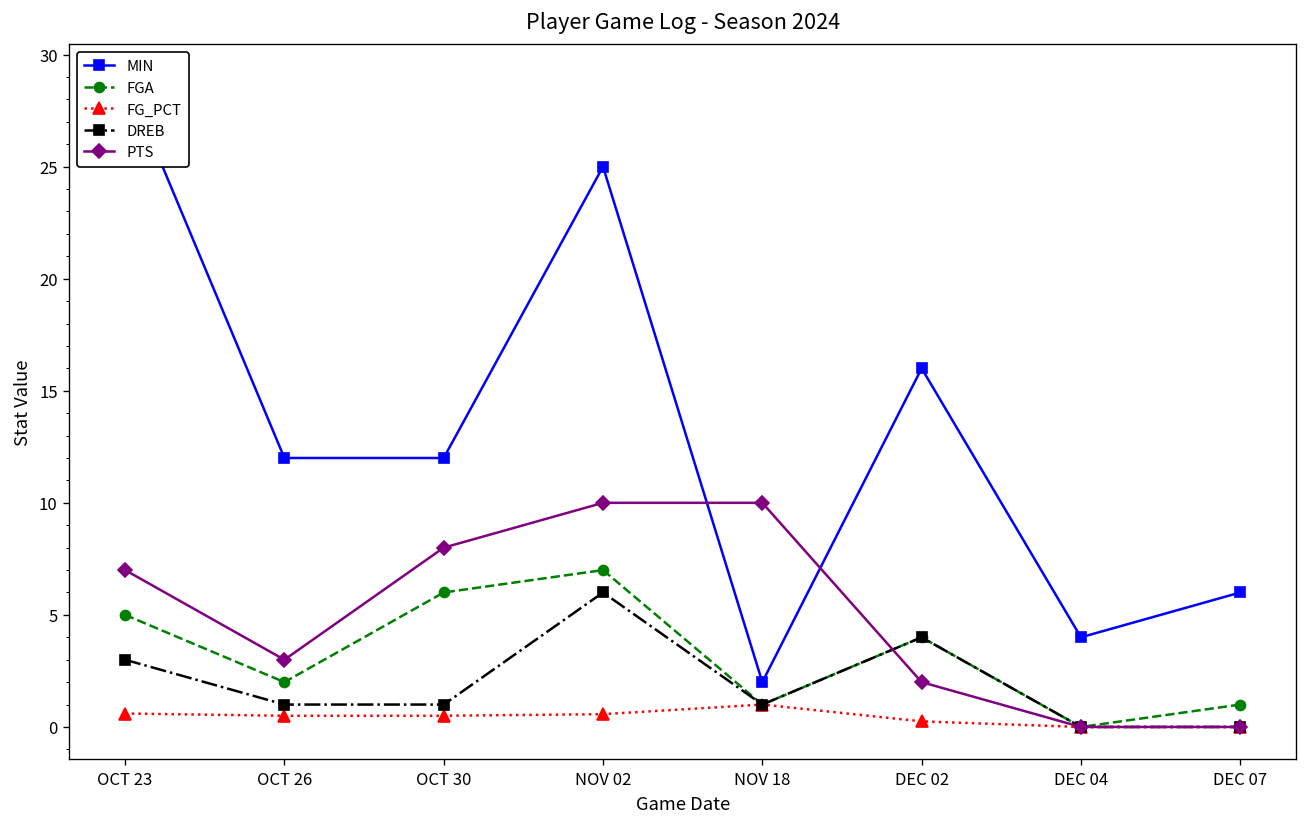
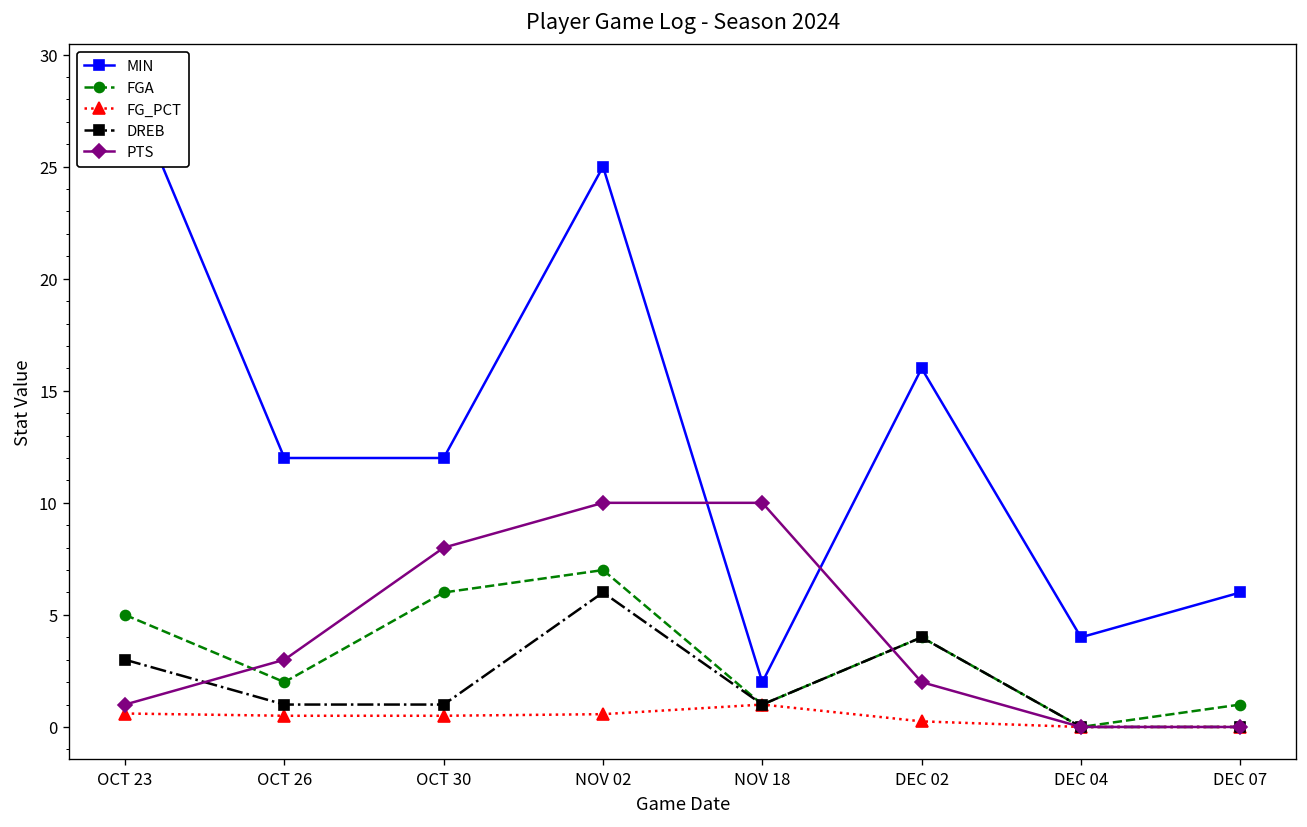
  {
    "MIN": {
      "OCT 26": 12,
      "OCT 30": 12,
      "NOV 02": 25,
      "NOV 18": 2,
      "DEC 02": 16,
      "DEC 04": 4,
      "DEC 07": 6
    },
    "FGA": {
      "OCT 23": 5,
      "OCT 26": 2,
      "OCT 30": 6,
      "NOV 02": 7,
      "DEC 07": 1
    },
    "FG_PCT": {
      "OCT 23": 0.6,
      "OCT 26": 0.5,
      "OCT 30": 0.5,
      "NOV 02": 0.6,
      "DEC 02": 0.3
    },
    "DREB": {
      "OCT 23": 3,
      "OCT 26": 1,
      "OCT 30": 1,
      "NOV 02": 6
    },
    "PTS": {
-     "OCT 23": 7,
+     "OCT 23": 1,
      "OCT 26": 3,
      "OCT 30": 8,
      "NOV 02": 10,
      "NOV 18": 10,
      "DEC 02": 2
    }
  }
